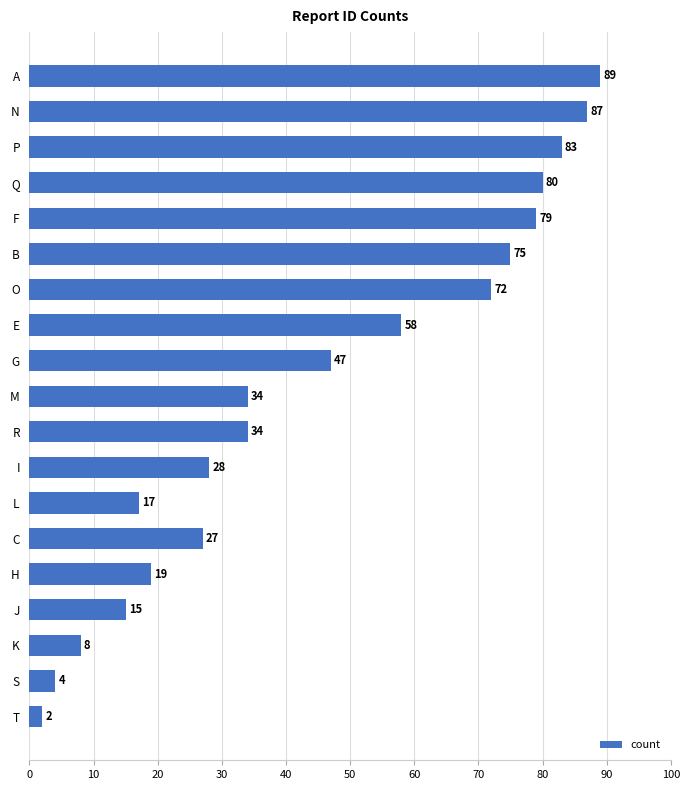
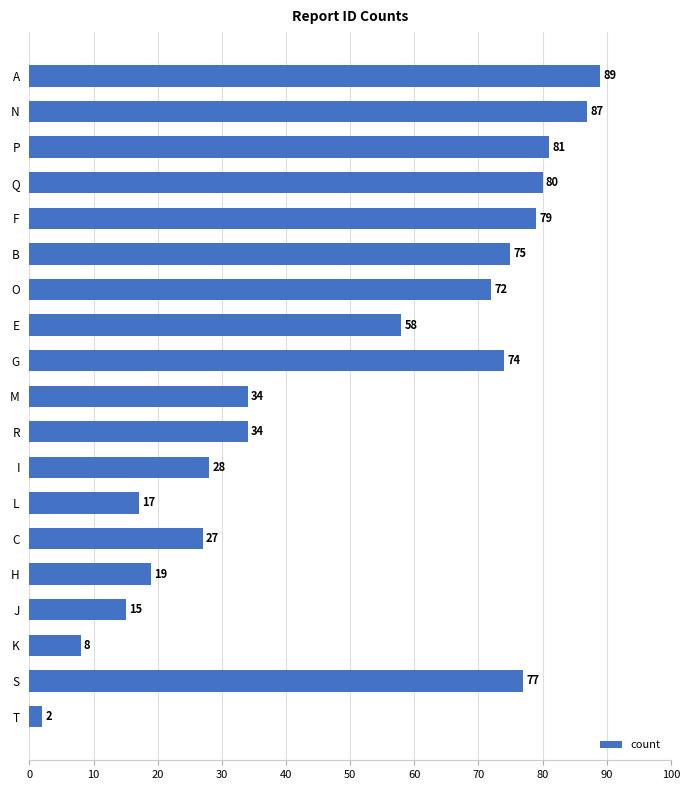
  {
    "A": 89,
    "N": 87,
-   "P": 83,
+   "P": 81,
    "Q": 80,
    "F": 79,
    "B": 75,
    "O": 72,
    "E": 58,
-   "G": 47,
+   "G": 74,
    "M": 34,
    "R": 34,
    "I": 28,
    "L": 17,
    "C": 27,
    "H": 19,
    "J": 15,
    "K": 8,
-   "S": 4,
+   "S": 77,
    "T": 2
  }
